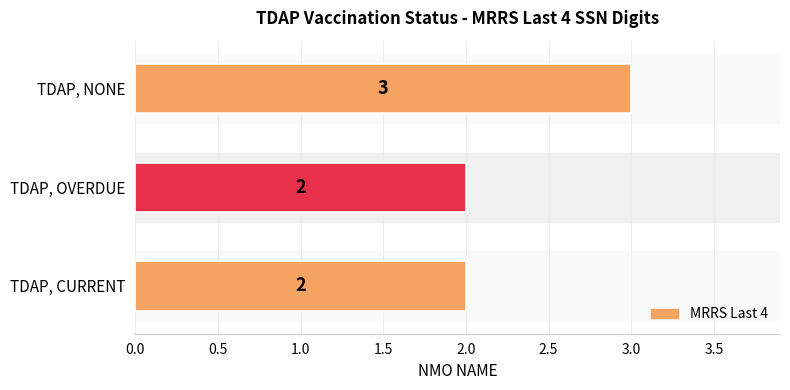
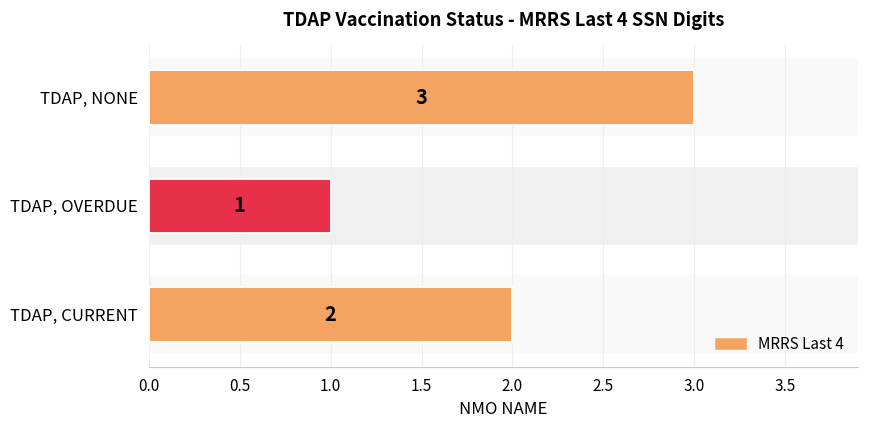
  {
    "TDAP, NONE": 3,
-   "TDAP, OVERDUE": 2,
+   "TDAP, OVERDUE": 1,
    "TDAP, CURRENT": 2
  }
